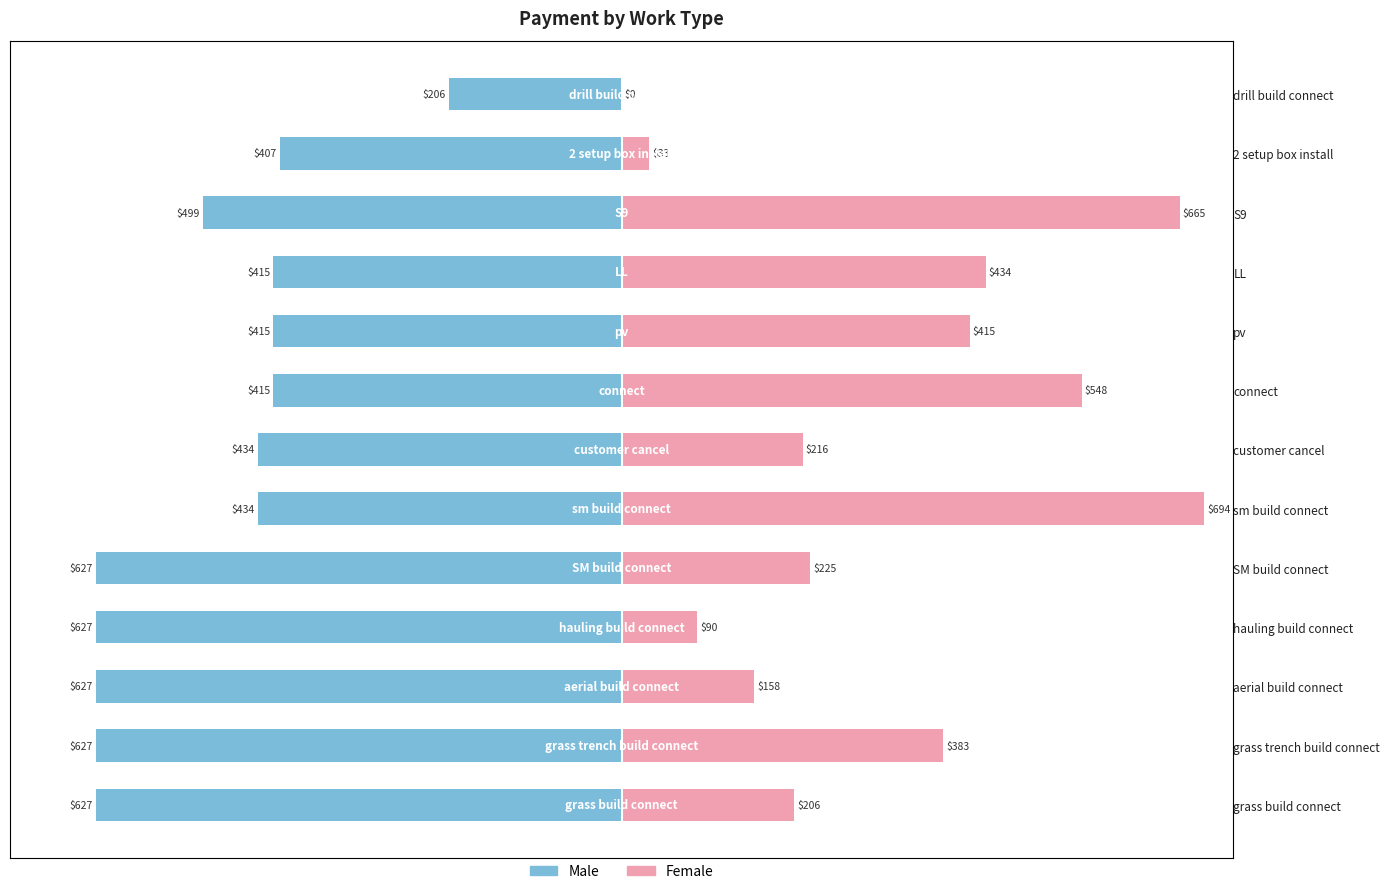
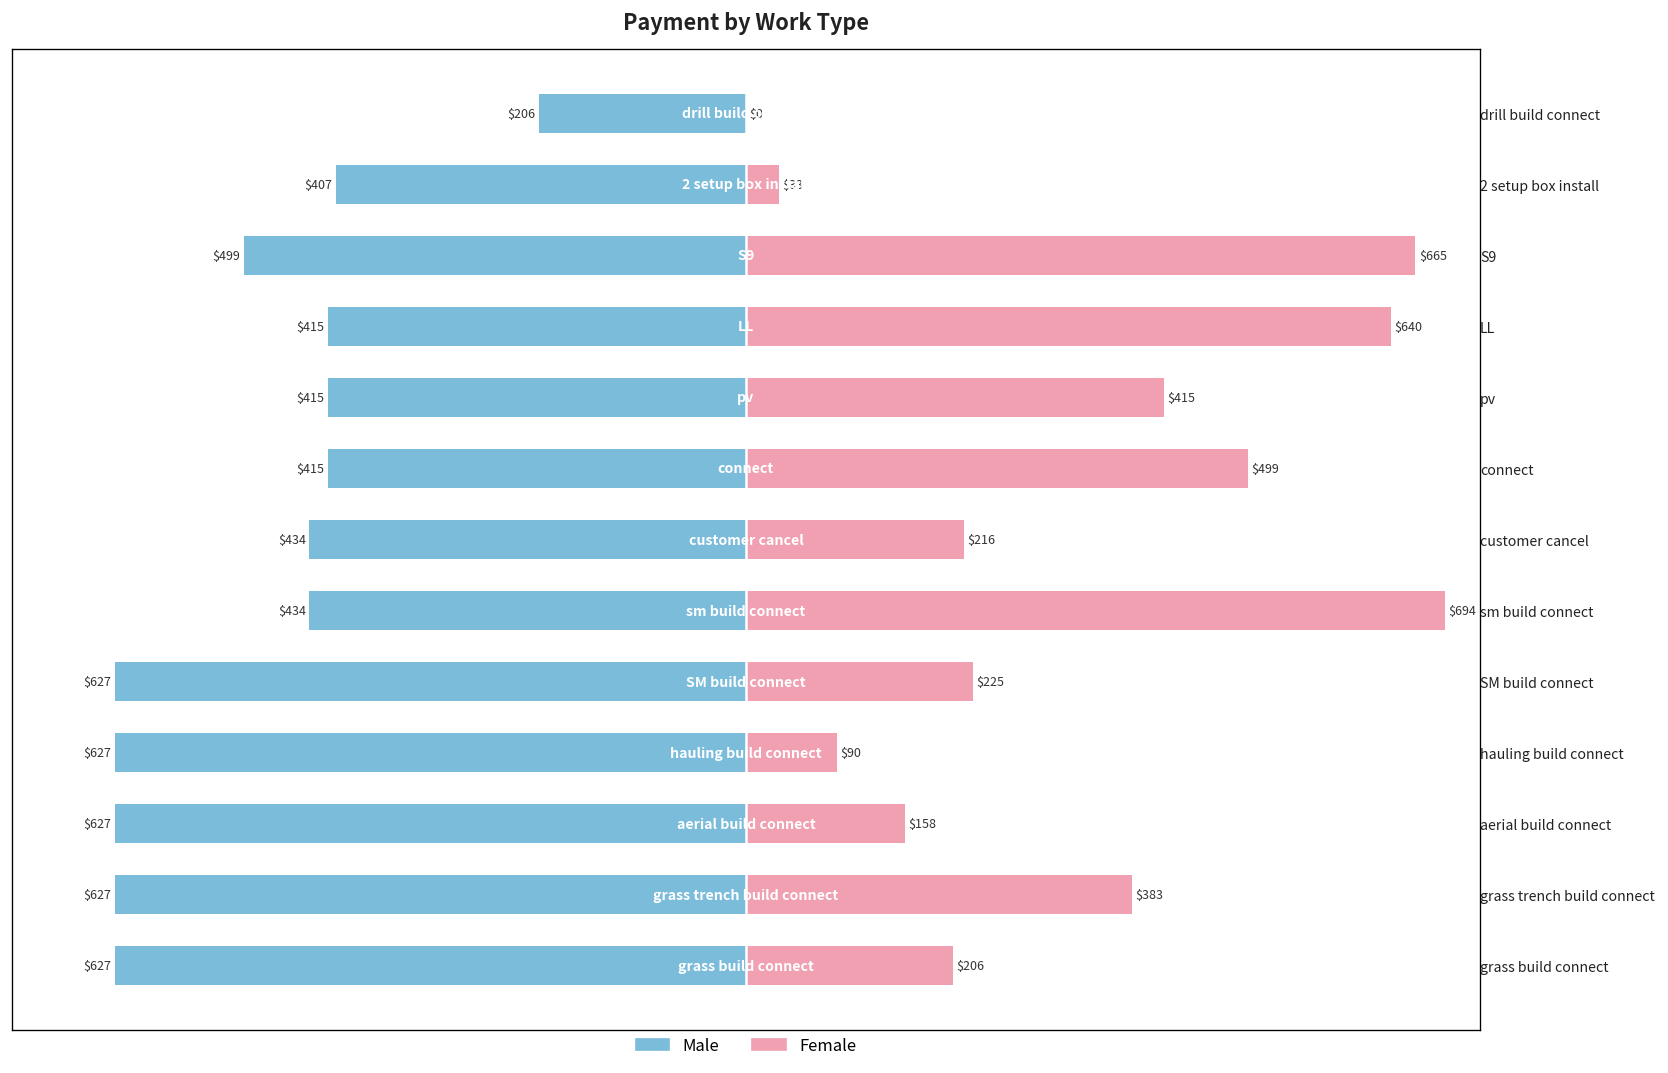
  {
    "Female": {
-     "LL": "$434",
-     "connect": "$548"
+     "LL": "$640",
+     "connect": "$499"
    }
  }
